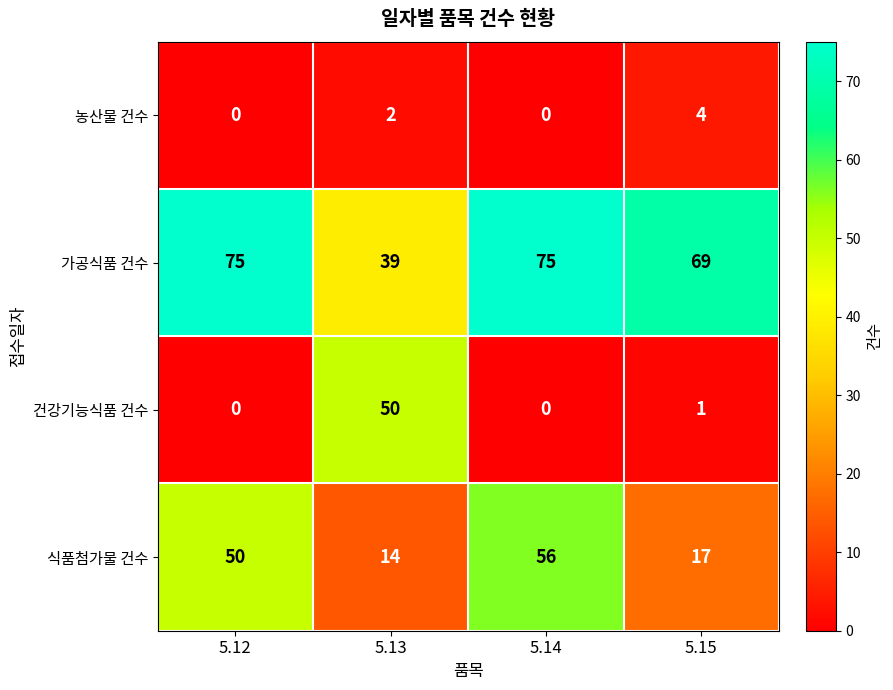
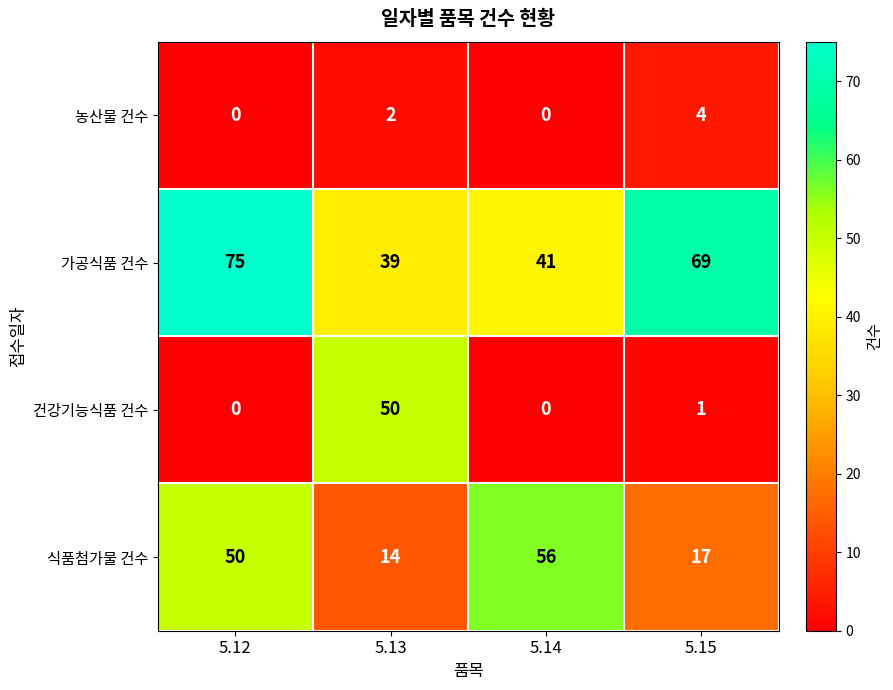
  {
    "농산물 건수": {
      "5.12": 0,
      "5.13": 2,
      "5.14": 0,
      "5.15": 4
    },
    "가공식품 건수": {
      "5.12": 75,
      "5.13": 39,
-     "5.14": 75,
+     "5.14": 41,
      "5.15": 69
    },
    "건강기능식품 건수": {
      "5.12": 0,
      "5.13": 50,
      "5.14": 0,
      "5.15": 1
    },
    "식품첨가물 건수": {
      "5.12": 50,
      "5.13": 14,
      "5.14": 56,
      "5.15": 17
    }
  }
